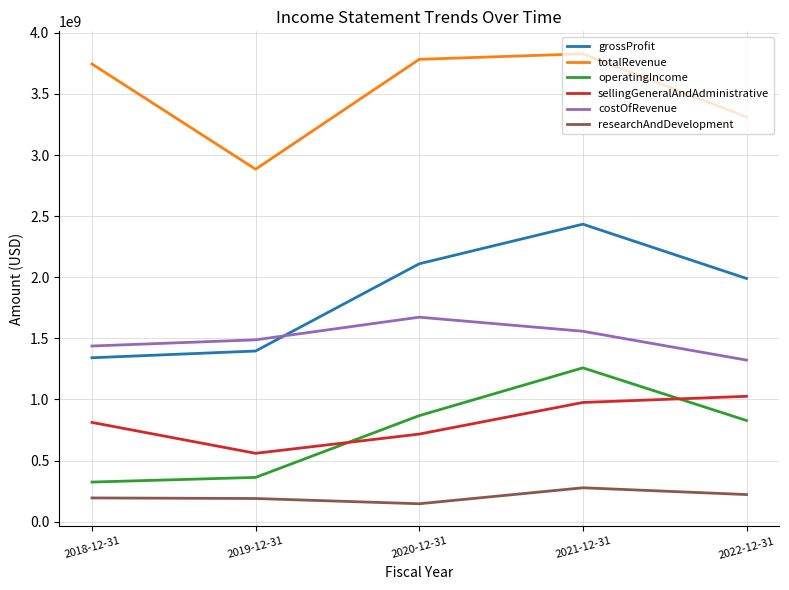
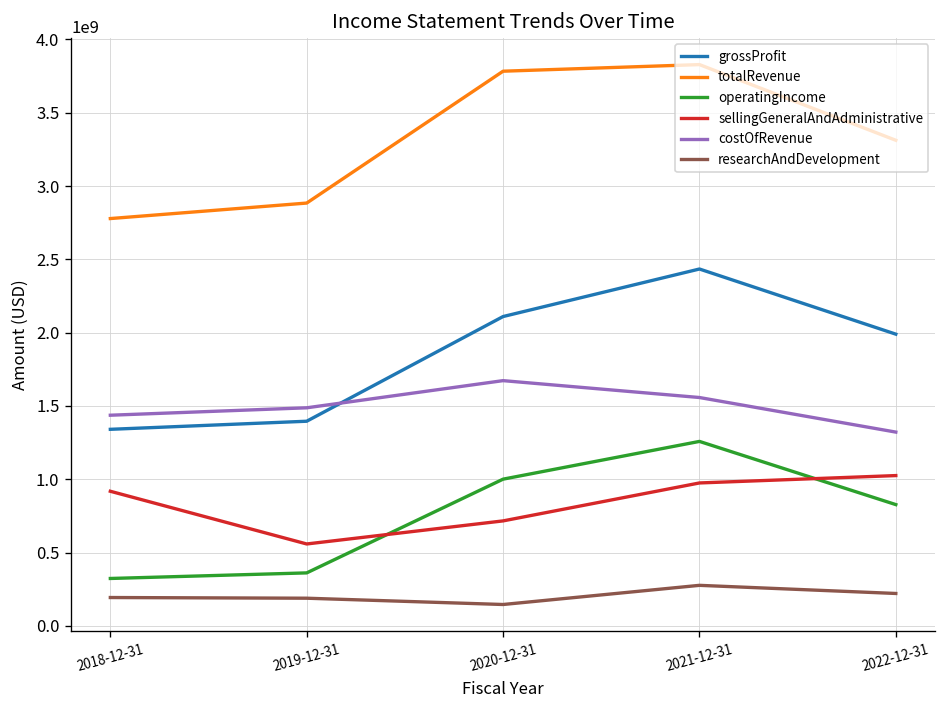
  {
    "grossProfit": {
      "2018-12-31": 1340000000,
      "2019-12-31": 1400000000,
      "2020-12-31": 2110000000,
      "2021-12-31": 2430000000,
      "2022-12-31": 1990000000
    },
    "totalRevenue": {
-     "2018-12-31": 3740000000,
+     "2018-12-31": 2780000000,
      "2019-12-31": 2880000000,
      "2020-12-31": 3780000000
    },
    "operatingIncome": {
      "2018-12-31": 320000000,
      "2019-12-31": 360000000,
-     "2020-12-31": 870000000,
+     "2020-12-31": 1000000000,
      "2021-12-31": 1260000000,
      "2022-12-31": 830000000
    },
    "sellingGeneralAndAdministrative": {
-     "2018-12-31": 810000000,
+     "2018-12-31": 920000000,
      "2019-12-31": 560000000,
      "2020-12-31": 720000000,
      "2021-12-31": 980000000,
      "2022-12-31": 1030000000
    },
    "costOfRevenue": {
      "2018-12-31": 1440000000,
      "2019-12-31": 1490000000,
      "2020-12-31": 1670000000,
      "2021-12-31": 1560000000,
      "2022-12-31": 1320000000
    },
    "researchAndDevelopment": {
      "2018-12-31": 190000000,
      "2019-12-31": 190000000,
      "2020-12-31": 150000000,
      "2021-12-31": 280000000,
      "2022-12-31": 220000000
    }
  }
